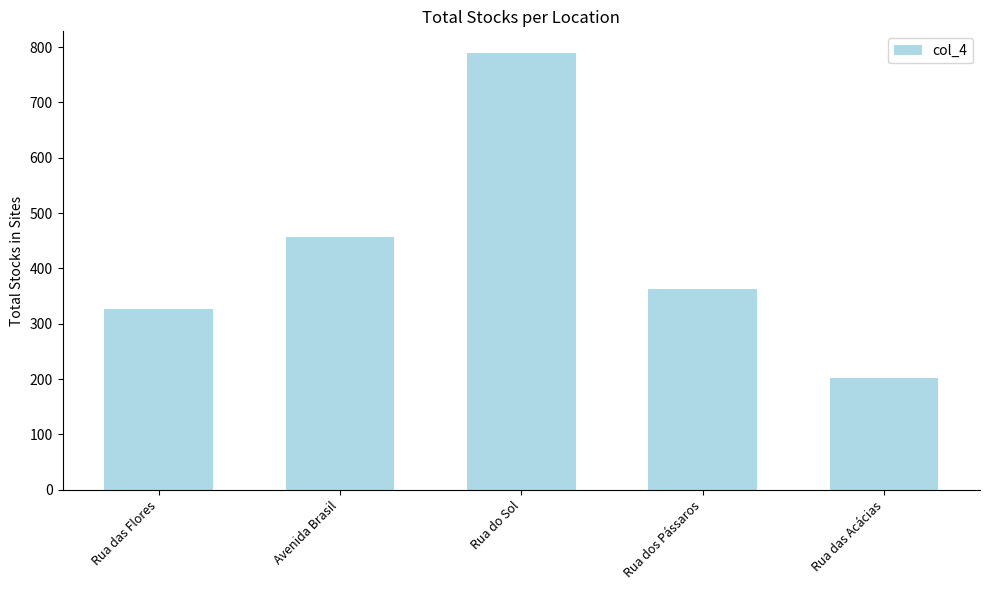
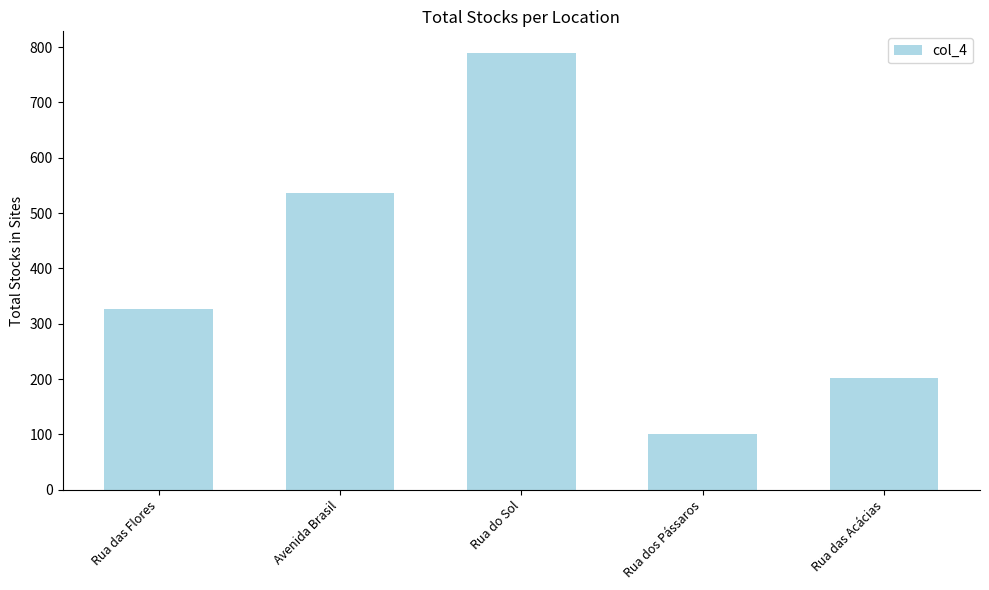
  {
    "Rua das Flores": 330,
-   "Avenida Brasil": 460,
+   "Avenida Brasil": 540,
    "Rua do Sol": 790,
-   "Rua dos Pássaros": 360,
+   "Rua dos Pássaros": 100,
    "Rua das Acácias": 200
  }
